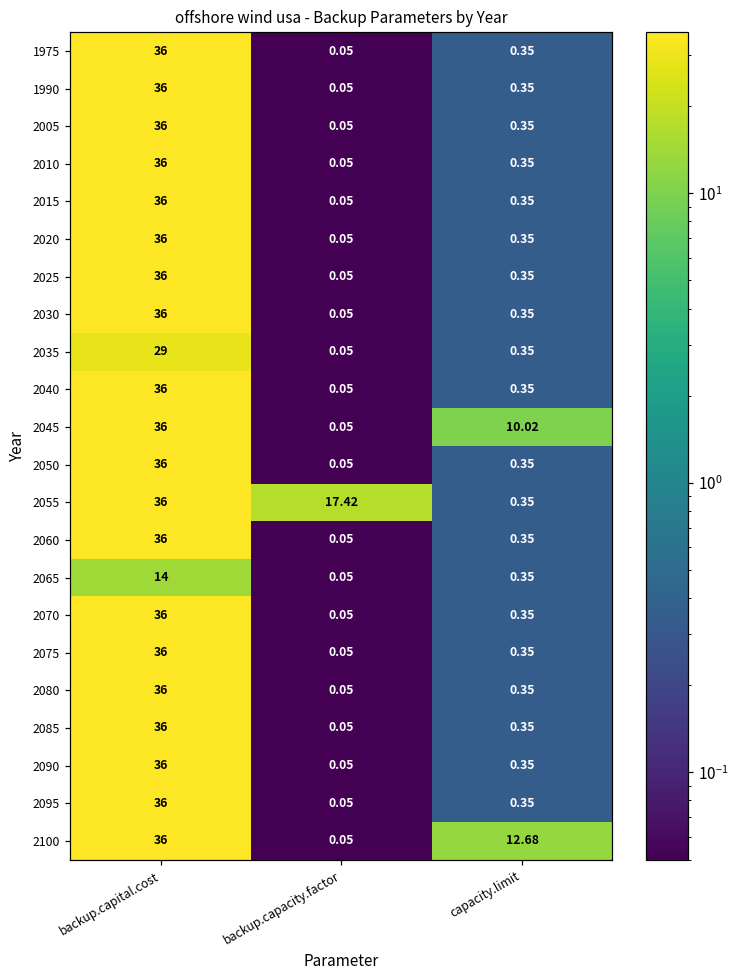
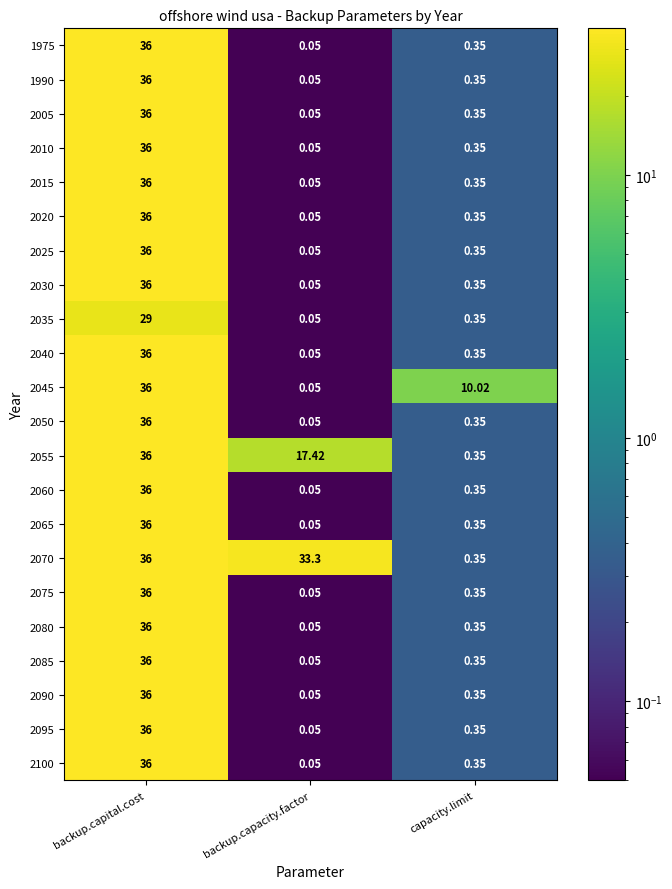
  {
    "1975": {
      "backup.capital.cost": 36,
      "backup.capacity.factor": 0.05,
      "capacity.limit": 0.35
    },
    "1990": {
      "backup.capital.cost": 36,
      "backup.capacity.factor": 0.05,
      "capacity.limit": 0.35
    },
    "2005": {
      "backup.capital.cost": 36,
      "backup.capacity.factor": 0.05,
      "capacity.limit": 0.35
    },
    "2010": {
      "backup.capital.cost": 36,
      "backup.capacity.factor": 0.05,
      "capacity.limit": 0.35
    },
    "2015": {
      "backup.capital.cost": 36,
      "backup.capacity.factor": 0.05,
      "capacity.limit": 0.35
    },
    "2020": {
      "backup.capital.cost": 36,
      "backup.capacity.factor": 0.05,
      "capacity.limit": 0.35
    },
    "2025": {
      "backup.capital.cost": 36,
      "backup.capacity.factor": 0.05,
      "capacity.limit": 0.35
    },
    "2030": {
      "backup.capital.cost": 36,
      "backup.capacity.factor": 0.05,
      "capacity.limit": 0.35
    },
    "2035": {
      "backup.capital.cost": 29,
      "backup.capacity.factor": 0.05,
      "capacity.limit": 0.35
    },
    "2040": {
      "backup.capital.cost": 36,
      "backup.capacity.factor": 0.05,
      "capacity.limit": 0.35
    },
    "2045": {
      "backup.capital.cost": 36,
      "backup.capacity.factor": 0.05,
      "capacity.limit": 10.02
    },
    "2050": {
      "backup.capital.cost": 36,
      "backup.capacity.factor": 0.05,
      "capacity.limit": 0.35
    },
    "2055": {
      "backup.capital.cost": 36,
      "backup.capacity.factor": 17.42,
      "capacity.limit": 0.35
    },
    "2060": {
      "backup.capital.cost": 36,
      "backup.capacity.factor": 0.05,
      "capacity.limit": 0.35
    },
    "2065": {
-     "backup.capital.cost": 14,
+     "backup.capital.cost": 36,
      "backup.capacity.factor": 0.05,
      "capacity.limit": 0.35
    },
    "2070": {
      "backup.capital.cost": 36,
-     "backup.capacity.factor": 0.05,
+     "backup.capacity.factor": 33.3,
      "capacity.limit": 0.35
    },
    "2075": {
      "backup.capital.cost": 36,
      "backup.capacity.factor": 0.05,
      "capacity.limit": 0.35
    },
    "2080": {
      "backup.capital.cost": 36,
      "backup.capacity.factor": 0.05,
      "capacity.limit": 0.35
    },
    "2085": {
      "backup.capital.cost": 36,
      "backup.capacity.factor": 0.05,
      "capacity.limit": 0.35
    },
    "2090": {
      "backup.capital.cost": 36,
      "backup.capacity.factor": 0.05,
      "capacity.limit": 0.35
    },
    "2095": {
      "backup.capital.cost": 36,
      "backup.capacity.factor": 0.05,
      "capacity.limit": 0.35
    },
    "2100": {
      "backup.capital.cost": 36,
      "backup.capacity.factor": 0.05,
-     "capacity.limit": 12.68
+     "capacity.limit": 0.35
    }
  }
